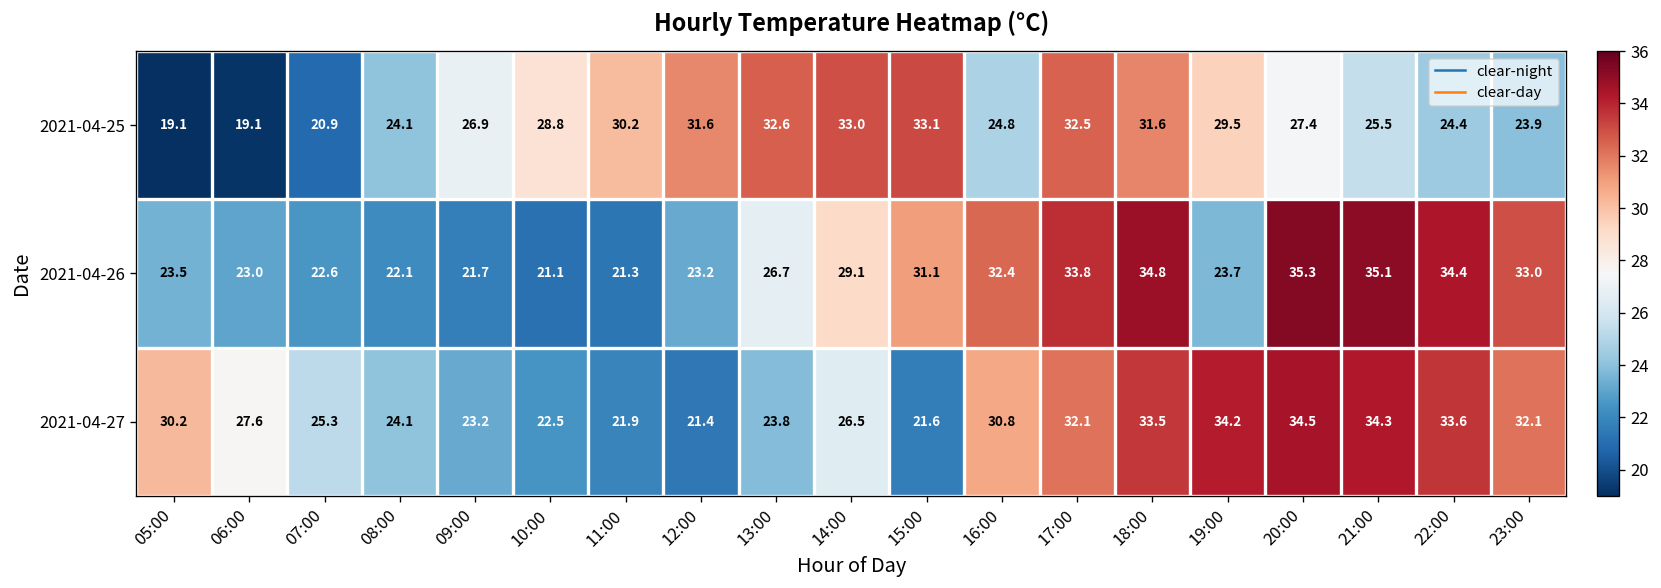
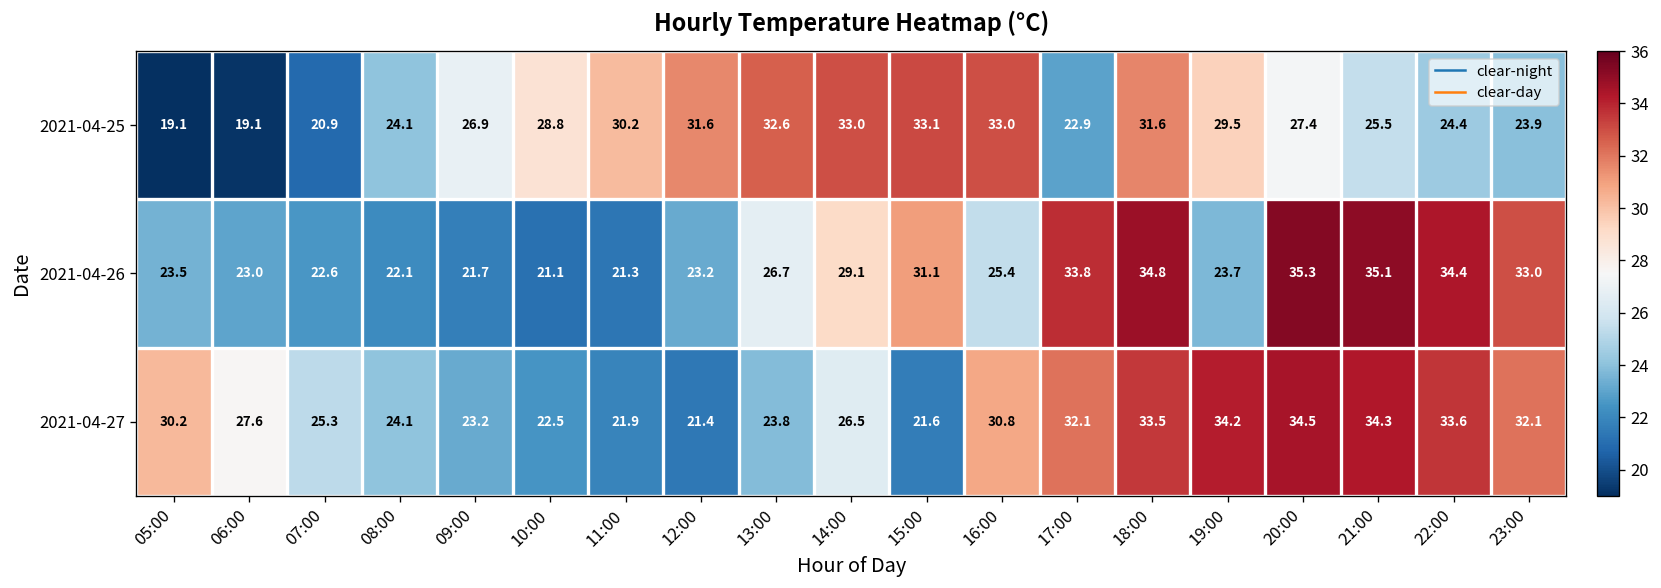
  {
    "2021-04-25": {
      "05:00": 19.1,
      "06:00": 19.1,
      "07:00": 20.9,
      "08:00": 24.1,
      "09:00": 26.9,
      "10:00": 28.8,
      "11:00": 30.2,
      "12:00": 31.6,
      "13:00": 32.6,
      "14:00": 33.0,
      "15:00": 33.1,
-     "16:00": 24.8,
-     "17:00": 32.5,
+     "16:00": 33.0,
+     "17:00": 22.9,
      "18:00": 31.6,
      "19:00": 29.5,
      "20:00": 27.4,
      "21:00": 25.5,
      "22:00": 24.4,
      "23:00": 23.9
    },
    "2021-04-26": {
      "05:00": 23.5,
      "06:00": 23.0,
      "07:00": 22.6,
      "08:00": 22.1,
      "09:00": 21.7,
      "10:00": 21.1,
      "11:00": 21.3,
      "12:00": 23.2,
      "13:00": 26.7,
      "14:00": 29.1,
      "15:00": 31.1,
-     "16:00": 32.4,
+     "16:00": 25.4,
      "17:00": 33.8,
      "18:00": 34.8,
      "19:00": 23.7,
      "20:00": 35.3,
      "21:00": 35.1,
      "22:00": 34.4,
      "23:00": 33.0
    },
    "2021-04-27": {
      "05:00": 30.2,
      "06:00": 27.6,
      "07:00": 25.3,
      "08:00": 24.1,
      "09:00": 23.2,
      "10:00": 22.5,
      "11:00": 21.9,
      "12:00": 21.4,
      "13:00": 23.8,
      "14:00": 26.5,
      "15:00": 21.6,
      "16:00": 30.8,
      "17:00": 32.1,
      "18:00": 33.5,
      "19:00": 34.2,
      "20:00": 34.5,
      "21:00": 34.3,
      "22:00": 33.6,
      "23:00": 32.1
    }
  }
